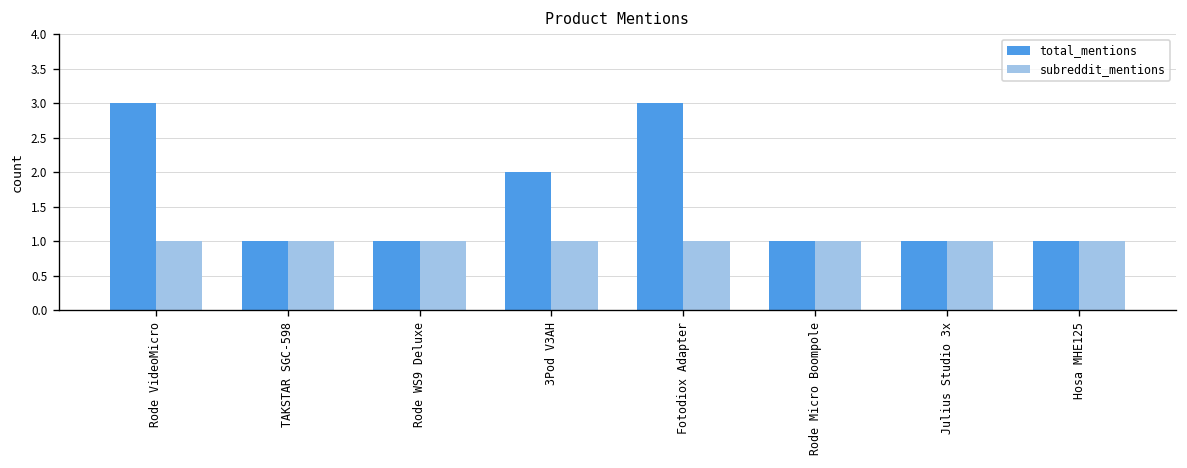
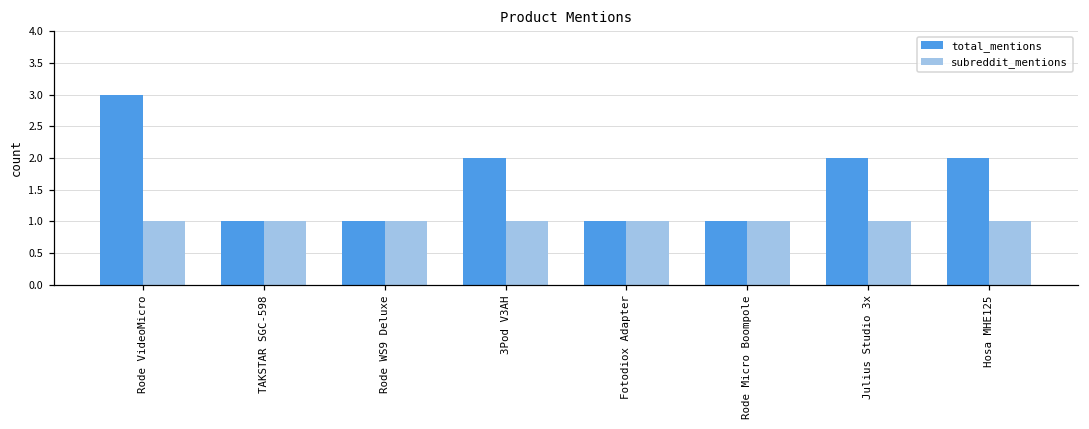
  {
    "total_mentions": {
      "Rode VideoMicro": 3,
      "TAKSTAR SGC-598": 1,
      "Rode WS9 Deluxe": 1,
      "3Pod V3AH": 2,
-     "Fotodiox Adapter": 3,
+     "Fotodiox Adapter": 1,
      "Rode Micro Boompole": 1,
-     "Julius Studio 3x": 1,
-     "Hosa MHE125": 1
+     "Julius Studio 3x": 2,
+     "Hosa MHE125": 2
    },
    "subreddit_mentions": {
      "Rode VideoMicro": 1,
      "TAKSTAR SGC-598": 1,
      "Rode WS9 Deluxe": 1,
      "3Pod V3AH": 1,
      "Fotodiox Adapter": 1,
      "Rode Micro Boompole": 1,
      "Julius Studio 3x": 1,
      "Hosa MHE125": 1
    }
  }
